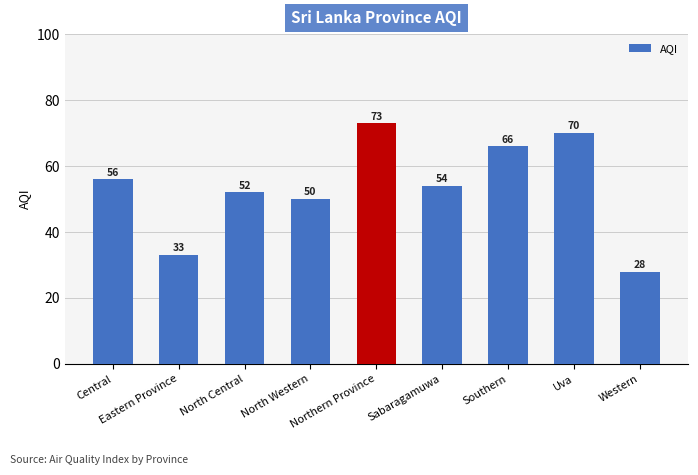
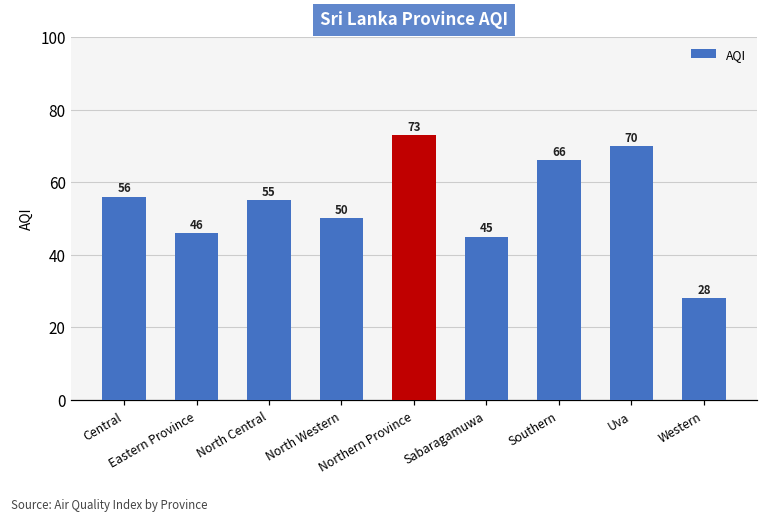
  {
    "Central": 56,
-   "Eastern Province": 33,
-   "North Central": 52,
+   "Eastern Province": 46,
+   "North Central": 55,
    "North Western": 50,
    "Northern Province": 73,
-   "Sabaragamuwa": 54,
+   "Sabaragamuwa": 45,
    "Southern": 66,
    "Uva": 70,
    "Western": 28
  }
